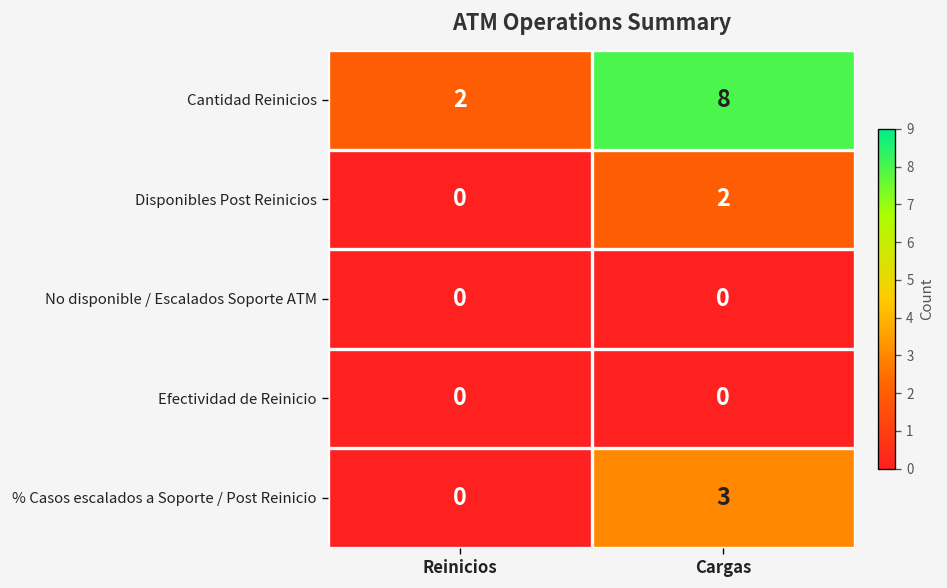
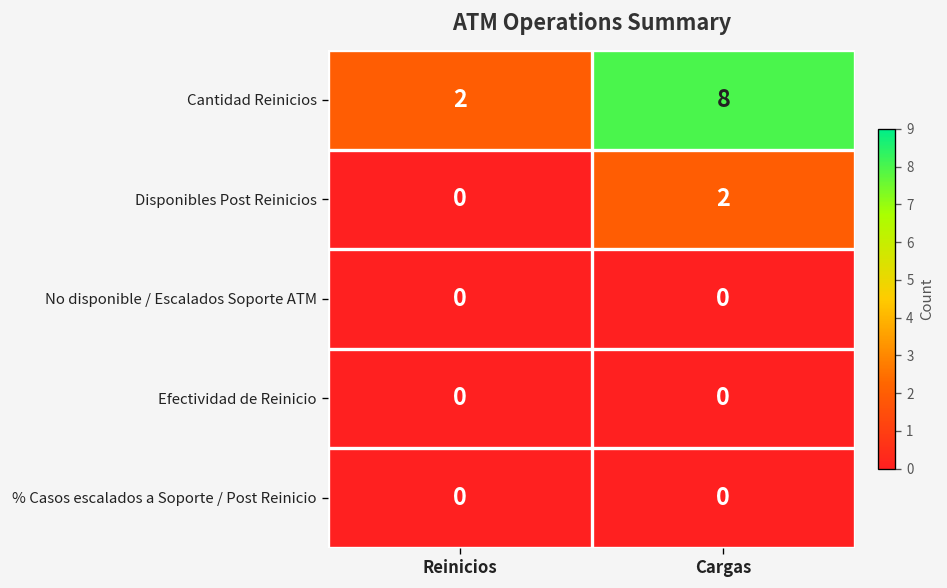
  {
    "Cantidad Reinicios": {
      "Reinicios": 2,
      "Cargas": 8
    },
    "Disponibles Post Reinicios": {
      "Reinicios": 0,
      "Cargas": 2
    },
    "No disponible / Escalados Soporte ATM": {
      "Reinicios": 0,
      "Cargas": 0
    },
    "Efectividad de Reinicio": {
      "Reinicios": 0,
      "Cargas": 0
    },
    "% Casos escalados a Soporte / Post Reinicio": {
      "Reinicios": 0,
-     "Cargas": 3
+     "Cargas": 0
    }
  }
